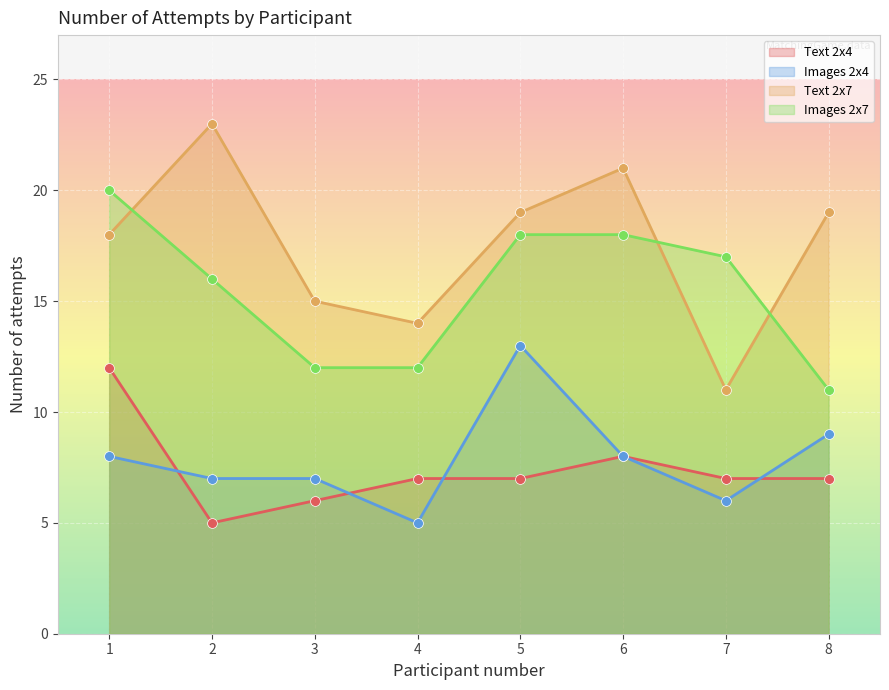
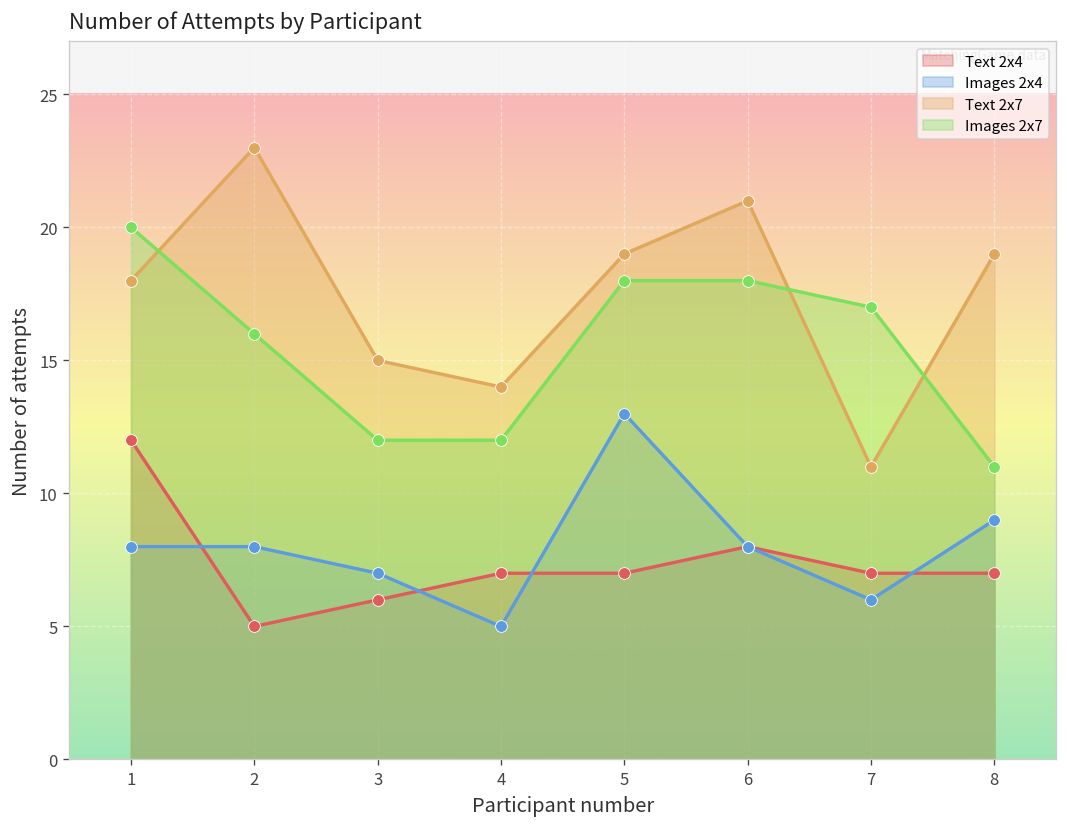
  {
    "Images 2x4": {
      "1": 8,
-     "2": 7,
+     "2": 8,
      "3": 7,
      "4": 5,
      "5": 13,
      "7": 6,
      "8": 9
    },
    "Images 2x7": {
      "1": 20,
      "2": 16,
      "3": 12,
      "4": 12,
      "5": 18,
      "6": 18,
      "7": 17,
      "8": 11
    }
  }
